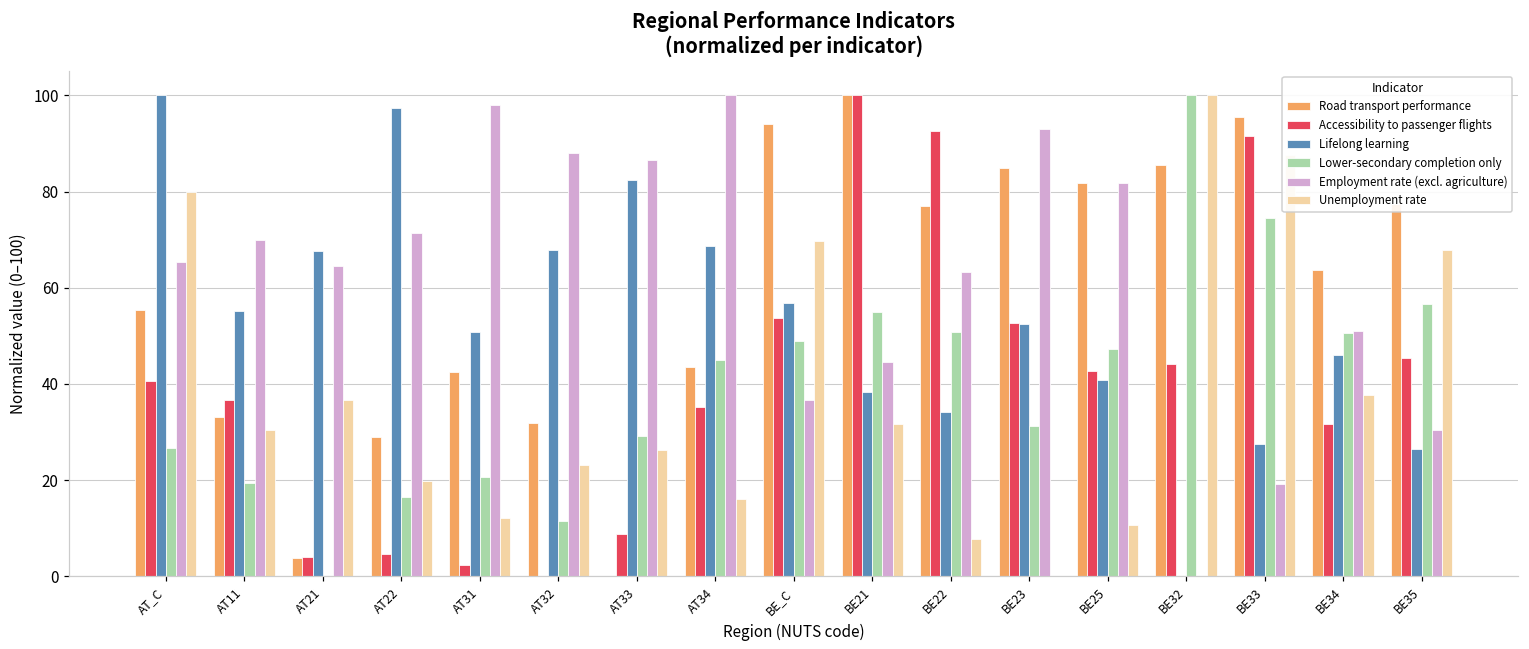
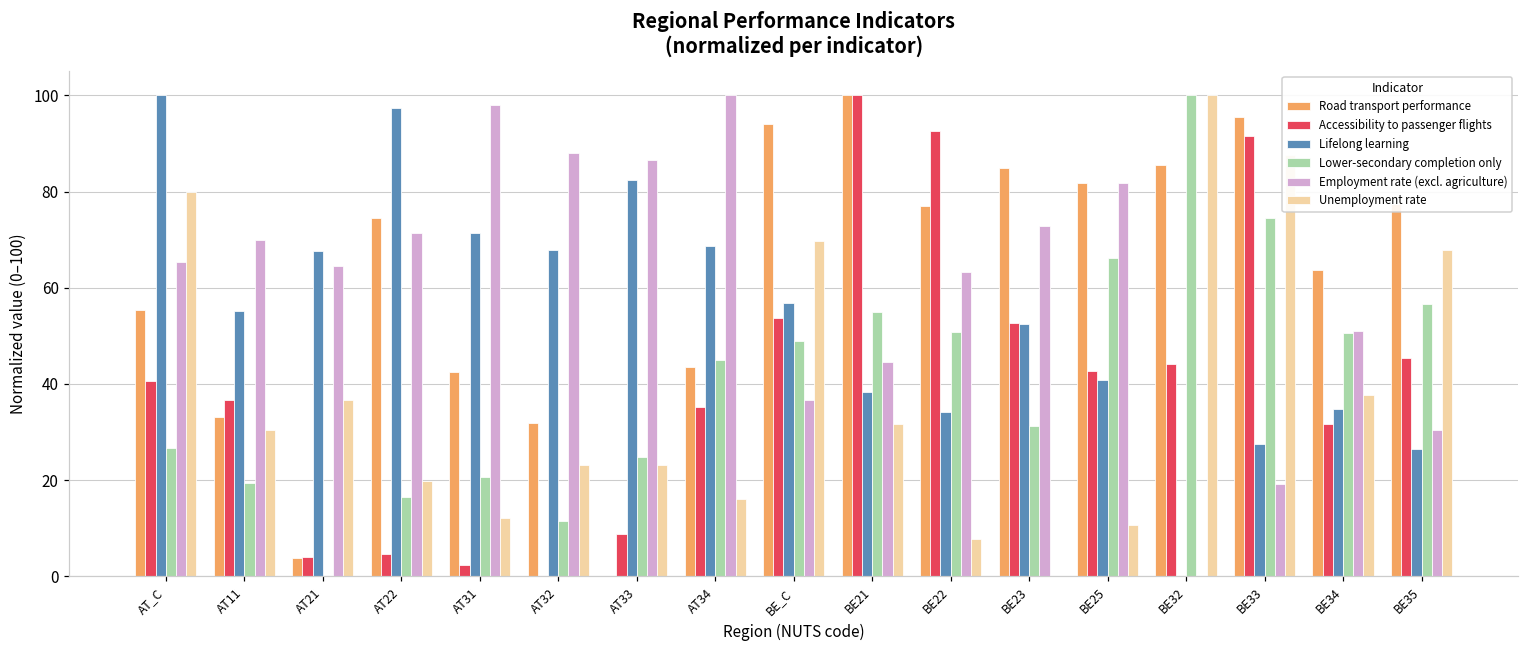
  {
    "Road transport performance": {
      "AT_C": 55,
      "AT11": 33,
      "AT21": 4,
-     "AT22": 29,
+     "AT22": 75,
      "AT31": 43,
      "AT32": 32,
      "AT33": 0,
      "AT34": 44,
      "BE_C": 94,
      "BE21": 100,
      "BE22": 77,
      "BE23": 85,
      "BE25": 82,
      "BE32": 85,
      "BE33": 95,
      "BE34": 64,
      "BE35": 77
    },
    "Accessibility to passenger flights": {
      "AT_C": 41,
      "AT11": 37,
      "AT21": 4,
      "AT22": 5,
      "AT31": 2,
      "AT32": 0,
      "AT33": 9,
      "AT34": 35,
      "BE_C": 54,
      "BE21": 100,
      "BE22": 93,
      "BE23": 53,
      "BE25": 43,
      "BE32": 44,
      "BE33": 92,
      "BE34": 32,
      "BE35": 45
    },
    "Lifelong learning": {
      "AT_C": 100,
      "AT11": 55,
      "AT21": 68,
      "AT22": 97,
-     "AT31": 51,
+     "AT31": 71,
      "AT32": 68,
      "AT33": 82,
      "AT34": 69,
      "BE_C": 57,
      "BE21": 38,
      "BE22": 34,
      "BE23": 53,
      "BE25": 41,
      "BE32": 0,
      "BE33": 28,
-     "BE34": 46,
+     "BE34": 35,
      "BE35": 26
    },
    "Lower-secondary completion only": {
      "AT_C": 27,
      "AT11": 19,
      "AT21": 0,
      "AT22": 16,
      "AT31": 21,
      "AT32": 11,
-     "AT33": 29,
+     "AT33": 25,
      "AT34": 45,
      "BE_C": 49,
      "BE21": 55,
      "BE22": 51,
      "BE23": 31,
-     "BE25": 47,
+     "BE25": 66,
      "BE32": 100,
      "BE33": 75,
      "BE34": 50,
      "BE35": 57
    },
    "Employment rate (excl. agriculture)": {
      "AT_C": 65,
      "AT11": 70,
      "AT21": 64,
      "AT22": 71,
      "AT31": 98,
      "AT32": 88,
      "AT33": 86,
      "AT34": 100,
      "BE_C": 37,
      "BE21": 45,
      "BE22": 63,
-     "BE23": 93,
+     "BE23": 73,
      "BE25": 82,
      "BE32": 0,
      "BE33": 19,
      "BE34": 51,
      "BE35": 30
    },
    "Unemployment rate": {
      "AT_C": 80,
      "AT11": 30,
      "AT21": 37,
      "AT22": 20,
      "AT31": 12,
      "AT32": 23,
-     "AT33": 26,
+     "AT33": 23,
      "AT34": 16,
      "BE_C": 70,
      "BE21": 32,
      "BE22": 8,
      "BE23": 0,
      "BE25": 11,
      "BE32": 100,
      "BE34": 38,
      "BE35": 68
    }
  }
